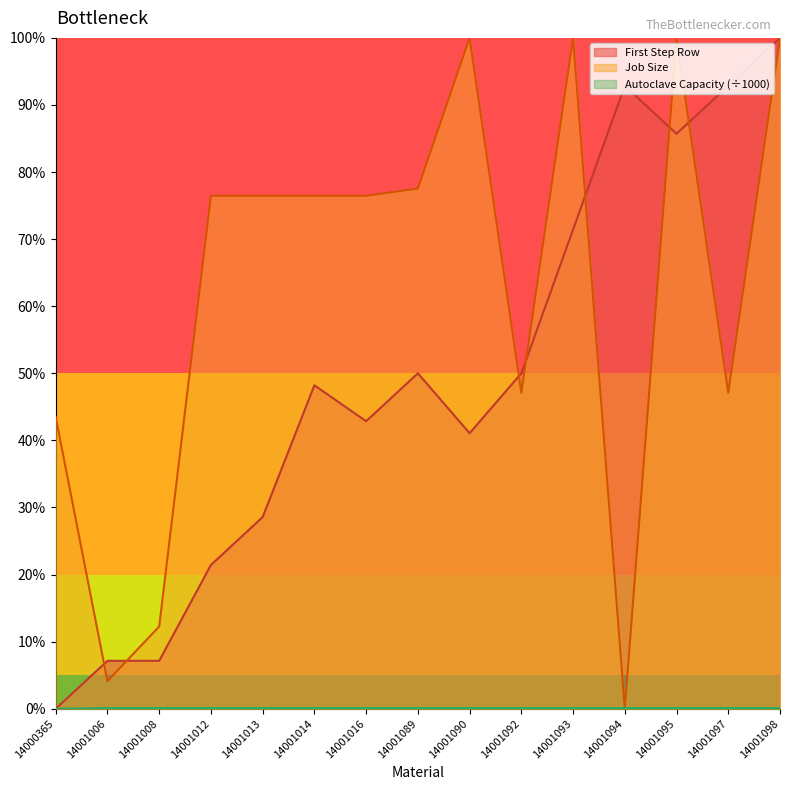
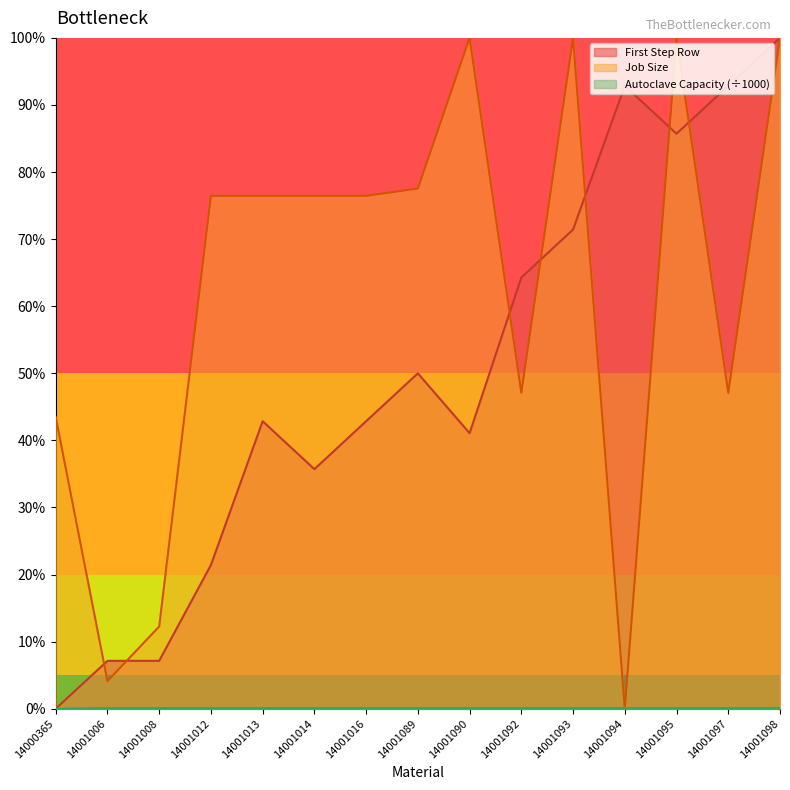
  {
    "First Step Row": {
      "14001006": "7%",
      "14001008": "7%",
      "14001012": "21%",
-     "14001013": "29%",
-     "14001014": "48%",
+     "14001013": "43%",
+     "14001014": "36%",
      "14001016": "43%",
      "14001089": "50%",
      "14001090": "41%",
-     "14001092": "50%",
+     "14001092": "64%",
      "14001093": "71%",
      "14001095": "86%"
    },
    "Job Size": {
      "14000365": "43%",
      "14001006": "4%",
      "14001008": "12%",
      "14001012": "76%",
      "14001013": "76%",
      "14001014": "76%",
      "14001016": "76%",
      "14001089": "78%",
      "14001090": "100%",
      "14001092": "47%",
      "14001093": "100%",
      "14001095": "100%",
      "14001097": "47%"
    },
    "Autoclave Capacity (÷1000)": {
      "14001006": "0%",
      "14001008": "0%",
      "14001012": "0%",
      "14001013": "0%",
      "14001014": "0%",
      "14001016": "0%",
      "14001089": "0%",
      "14001090": "0%",
      "14001092": "0%",
      "14001093": "0%",
      "14001095": "0%",
      "14001097": "0%",
      "14001098": "0%"
    }
  }
